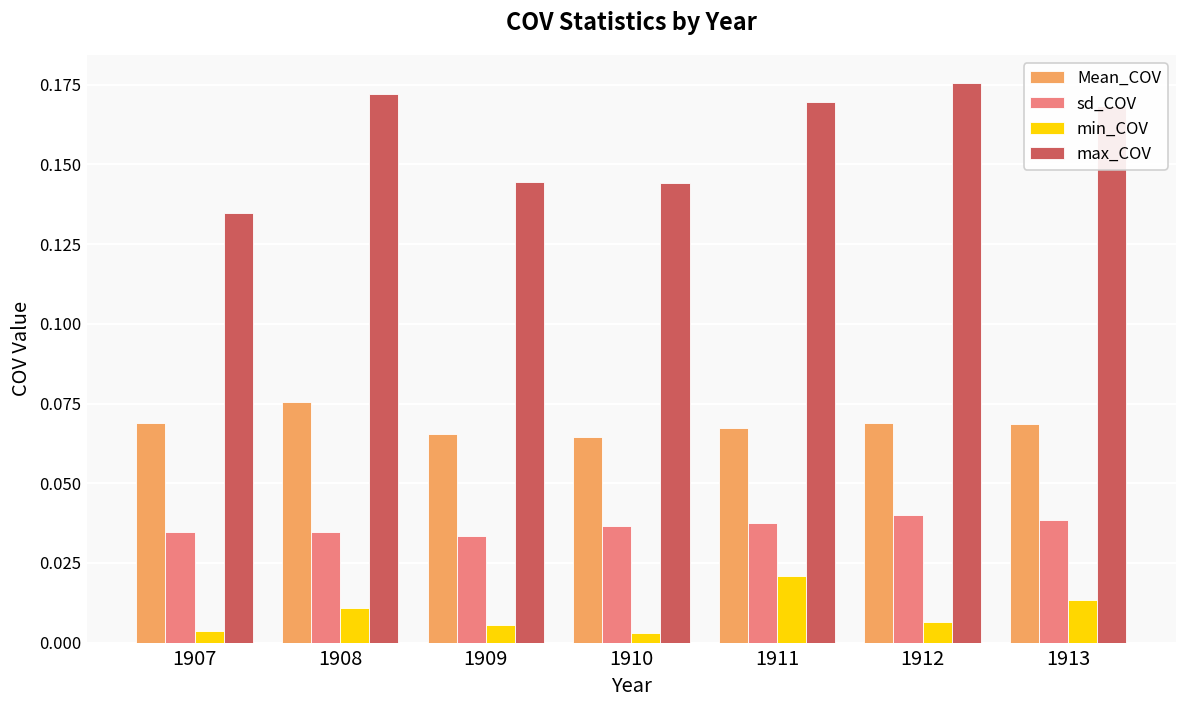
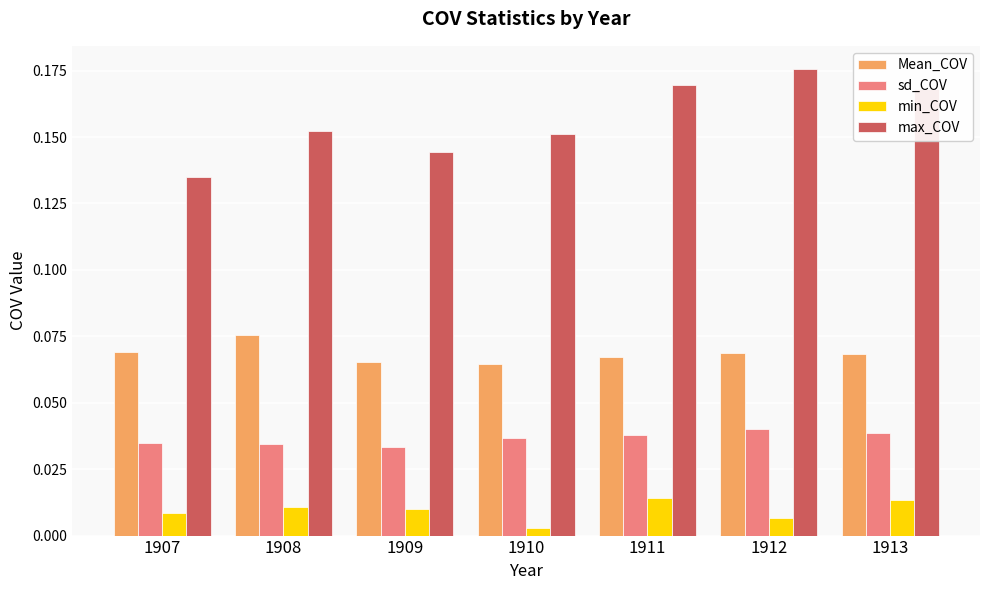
  {
    "min_COV": {
-     "1907": 0.004,
+     "1907": 0.008,
      "1908": 0.011,
-     "1909": 0.006,
+     "1909": 0.010,
      "1910": 0.003,
-     "1911": 0.021,
+     "1911": 0.014,
      "1912": 0.006,
      "1913": 0.014
    },
    "max_COV": {
      "1907": 0.135,
-     "1908": 0.172,
+     "1908": 0.152,
      "1909": 0.144,
-     "1910": 0.144,
+     "1910": 0.151,
      "1911": 0.169,
      "1912": 0.176
    }
  }
